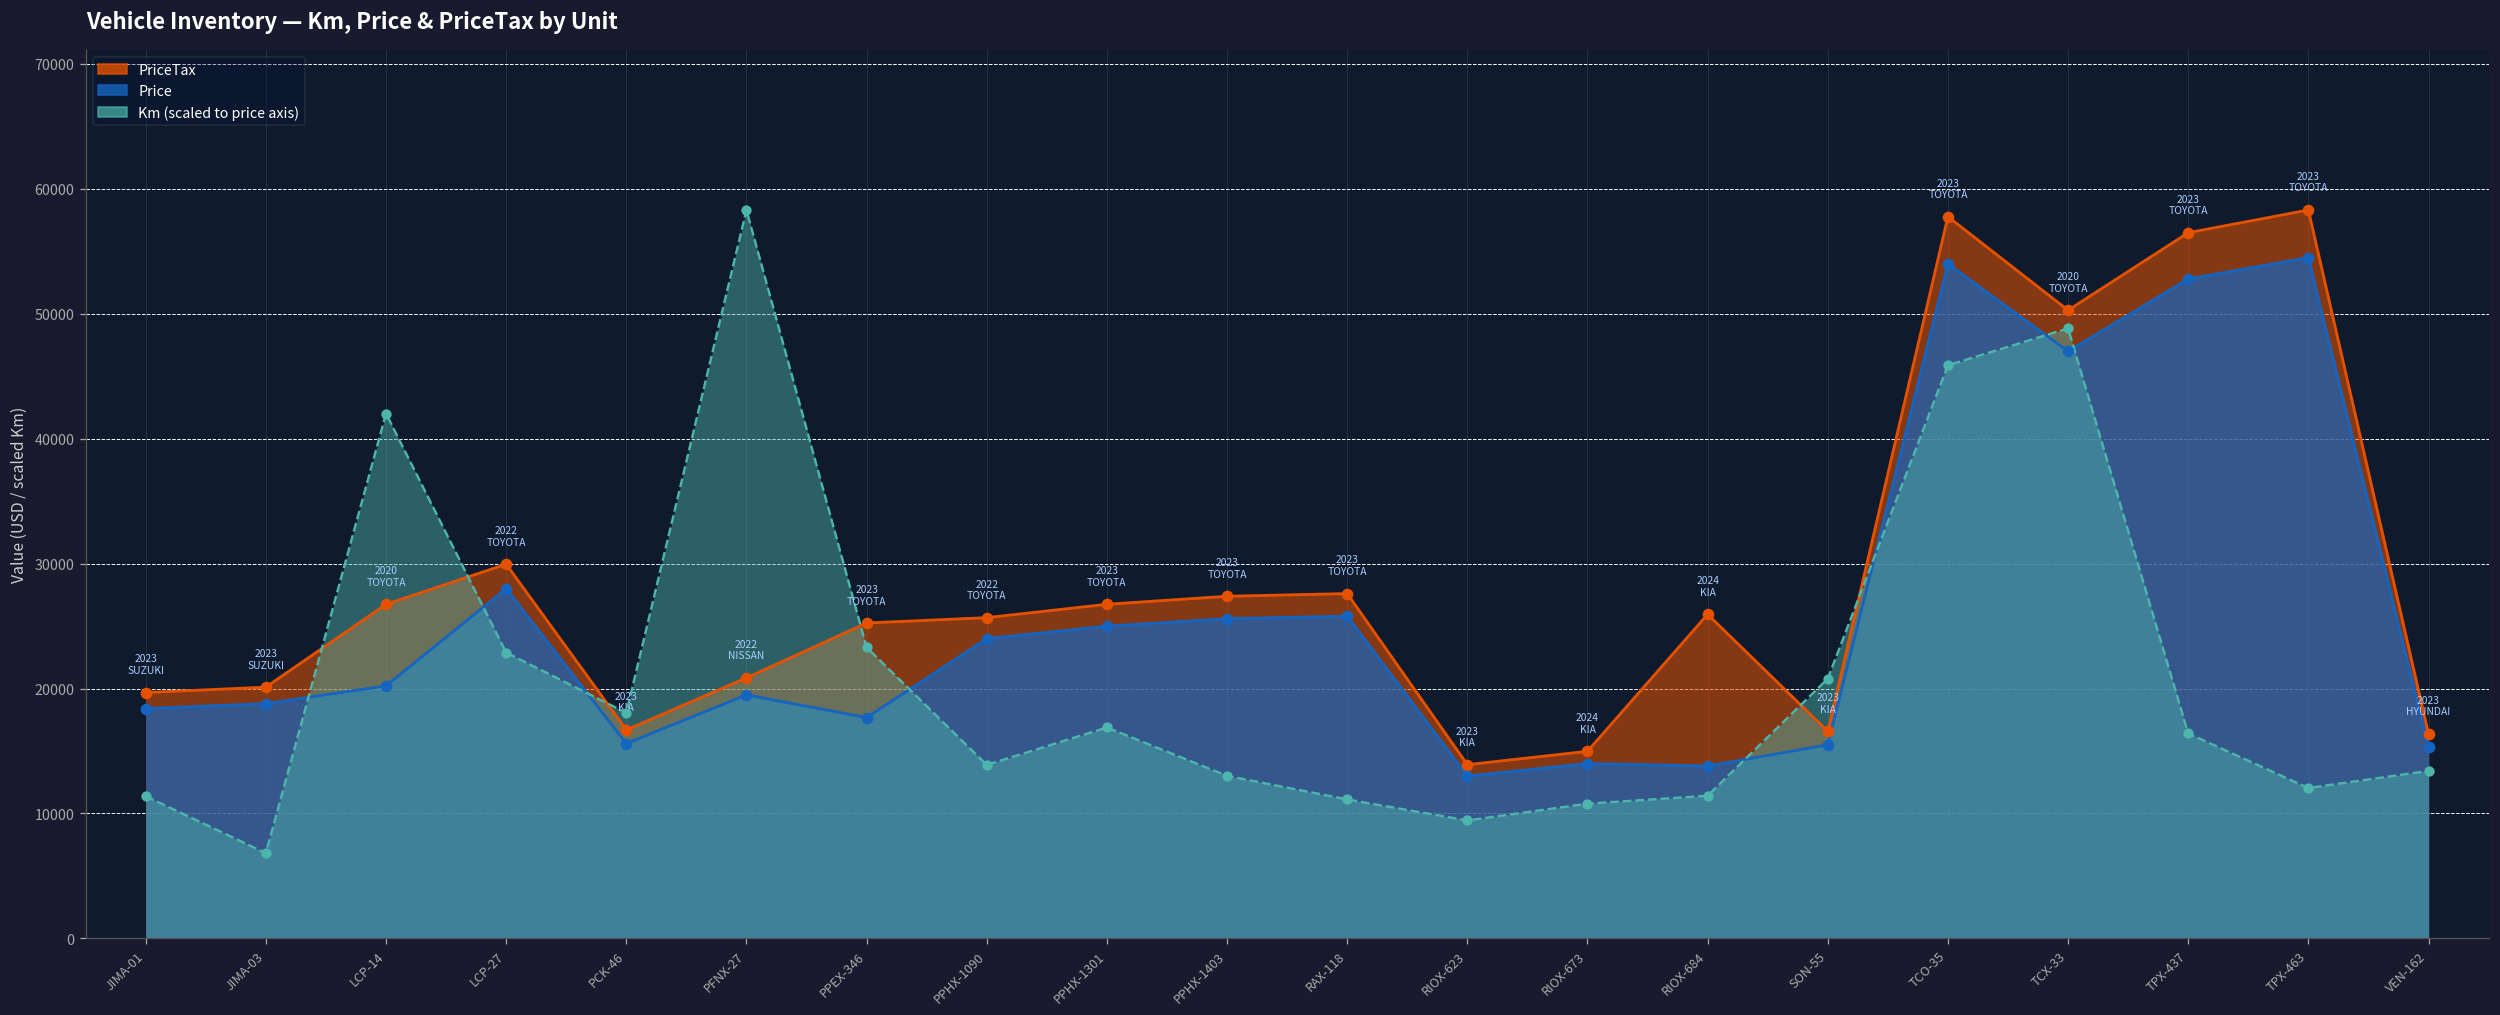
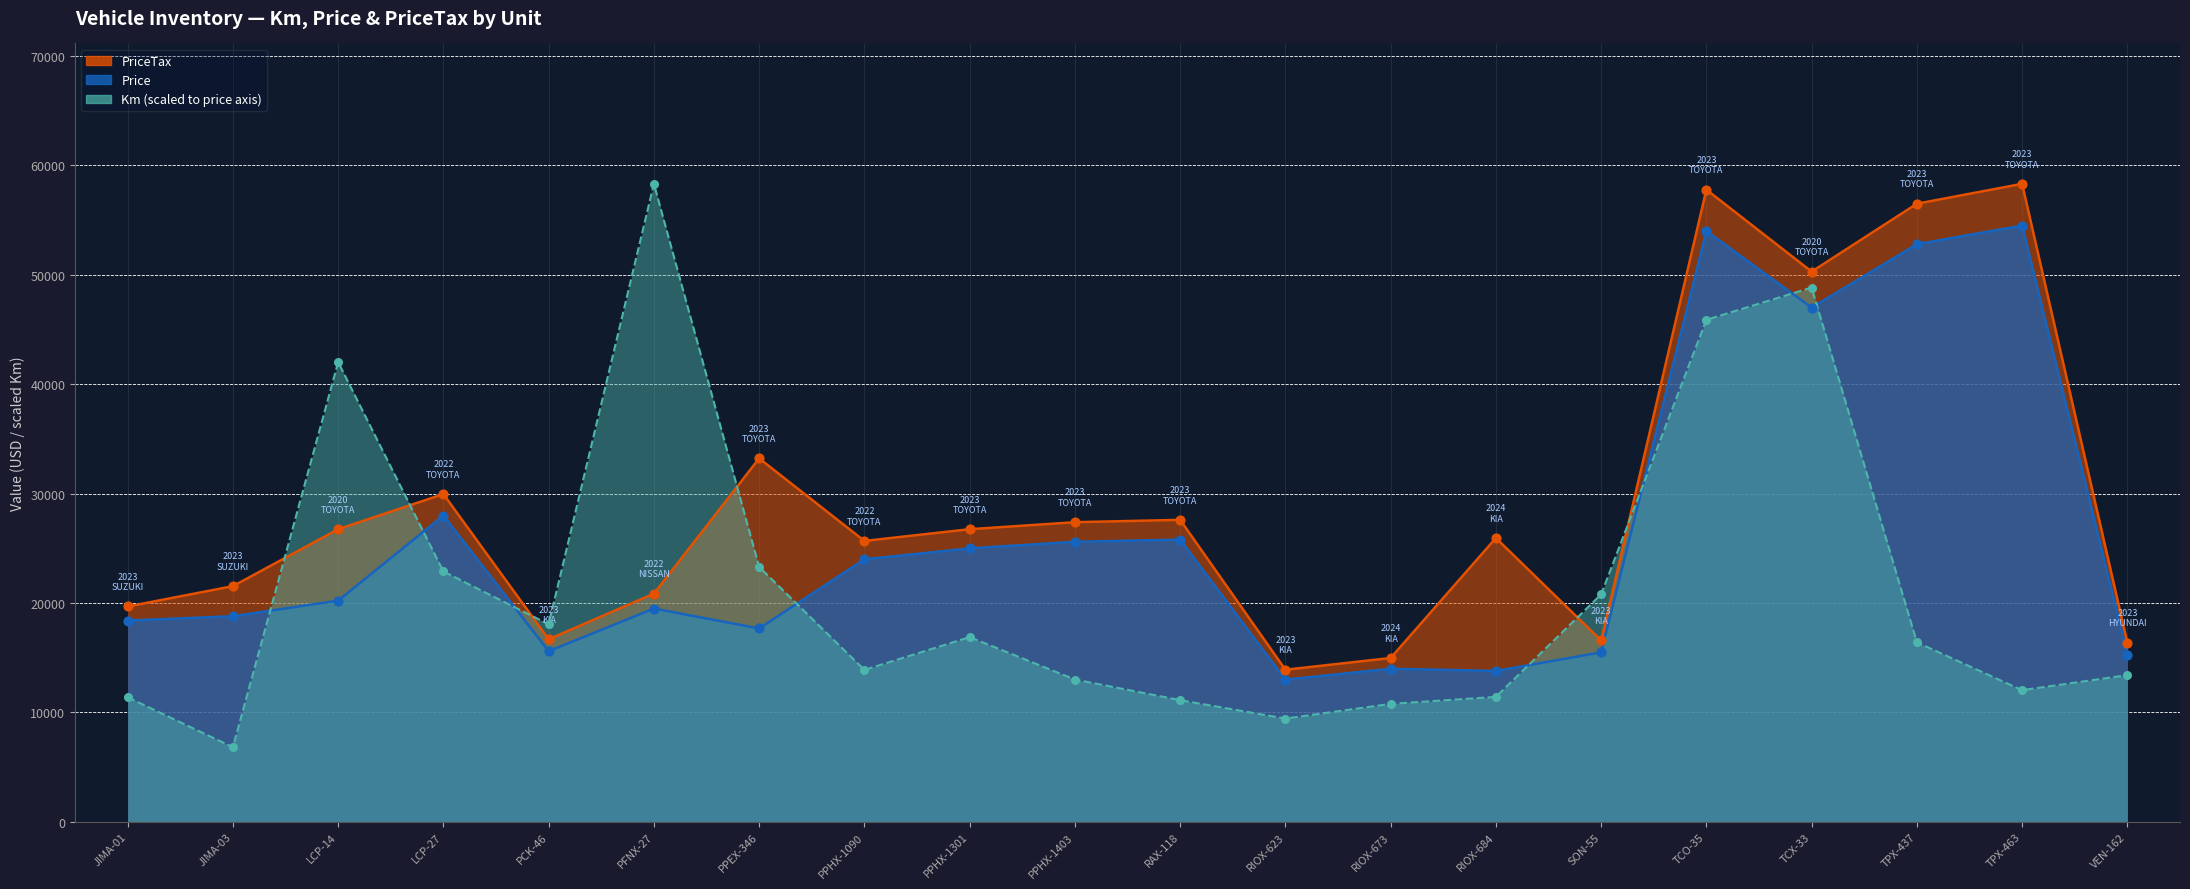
  {
    "PriceTax": {
-     "JIMA-03": 20100,
+     "JIMA-03": 21500,
      "PCK-46": 16700,
-     "PPEX-346": 25200,
+     "PPEX-346": 33200,
      "SON-55": 16600
    },
    "Price": {
      "JIMA-01": 18400,
      "JIMA-03": 18800,
      "LCP-14": 20200,
      "LCP-27": 28000,
      "PCK-46": 15600,
      "PFNX-27": 19500,
      "PPEX-346": 17700,
      "PPHX-1090": 24000,
      "PPHX-1301": 25000,
      "PPHX-1403": 25600,
      "RAX-118": 25800,
      "RIOX-623": 13000,
      "RIOX-673": 14000,
      "RIOX-684": 13800,
      "SON-55": 15500,
      "TCO-35": 54000,
      "TCX-33": 47000,
      "TPX-437": 52800,
      "TPX-463": 54500,
      "VEN-162": 15300
    }
  }
